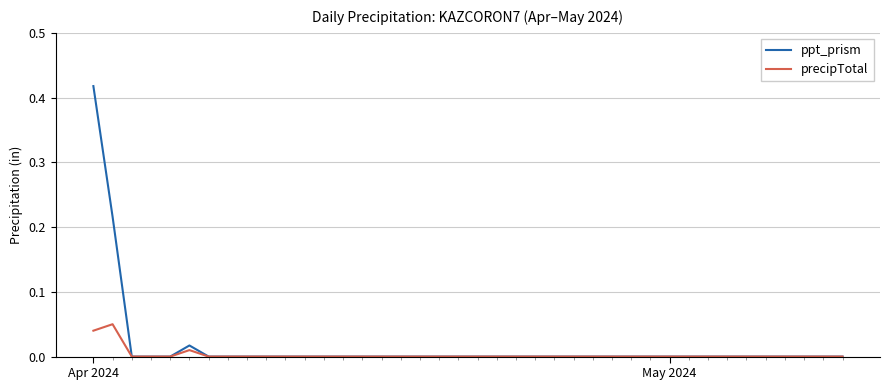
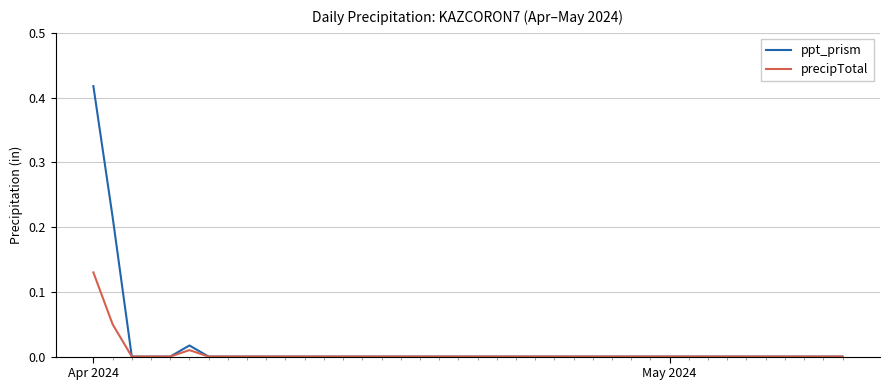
  {
    "ppt_prism": {
      "Apr 2024": 0.42
    },
    "precipTotal": {
-     "Apr 2024": 0.04
+     "Apr 2024": 0.13
    }
  }
